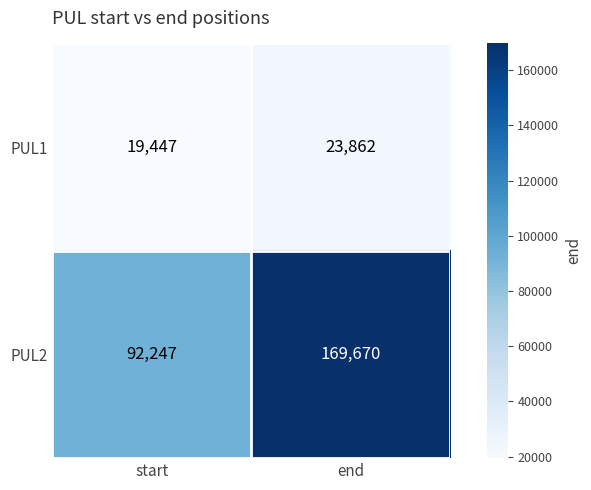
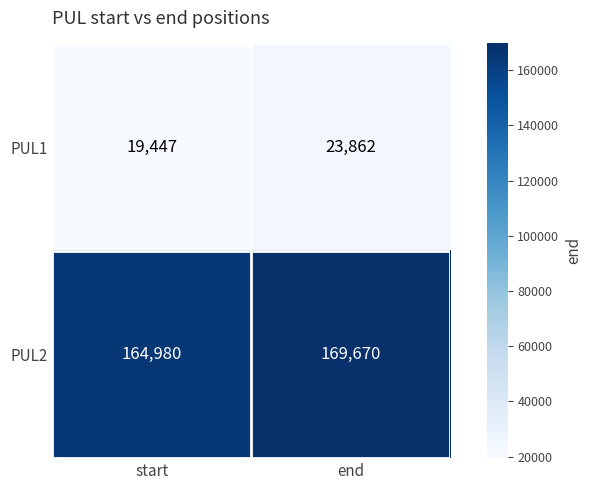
  {
    "PUL1": {
      "start": "19,447",
      "end": "23,862"
    },
    "PUL2": {
-     "start": "92,247",
+     "start": "164,980",
      "end": "169,670"
    }
  }
